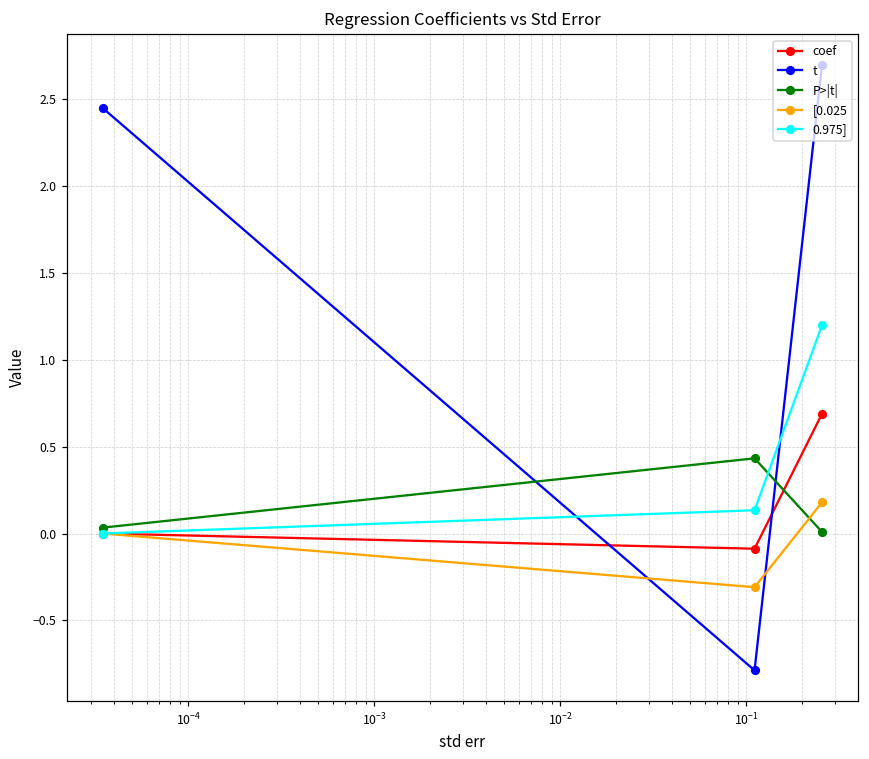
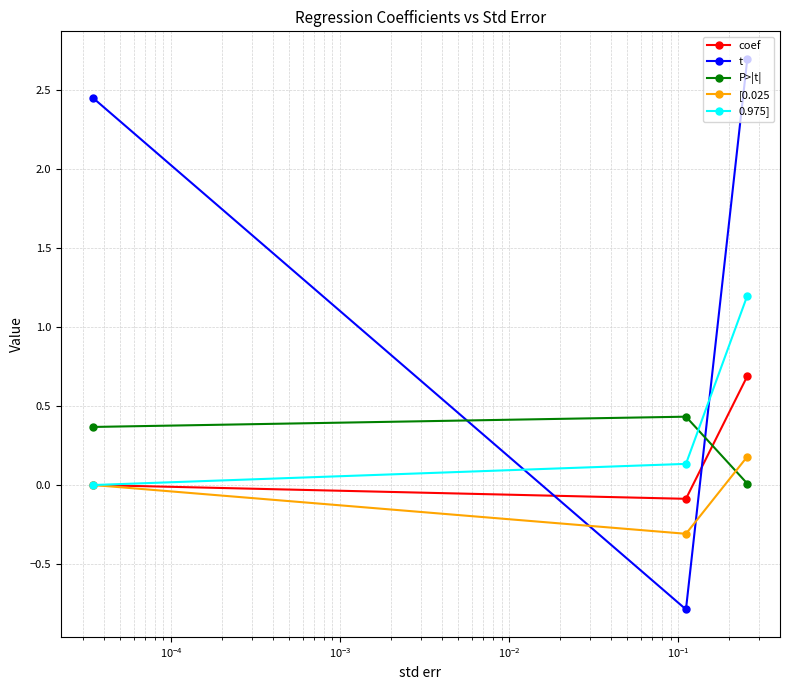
  {
    "t": {
      "10^-4": 2.45
    },
    "P>|t|": {
-     "10^-4": 0.03
+     "10^-4": 0.37
    }
  }
